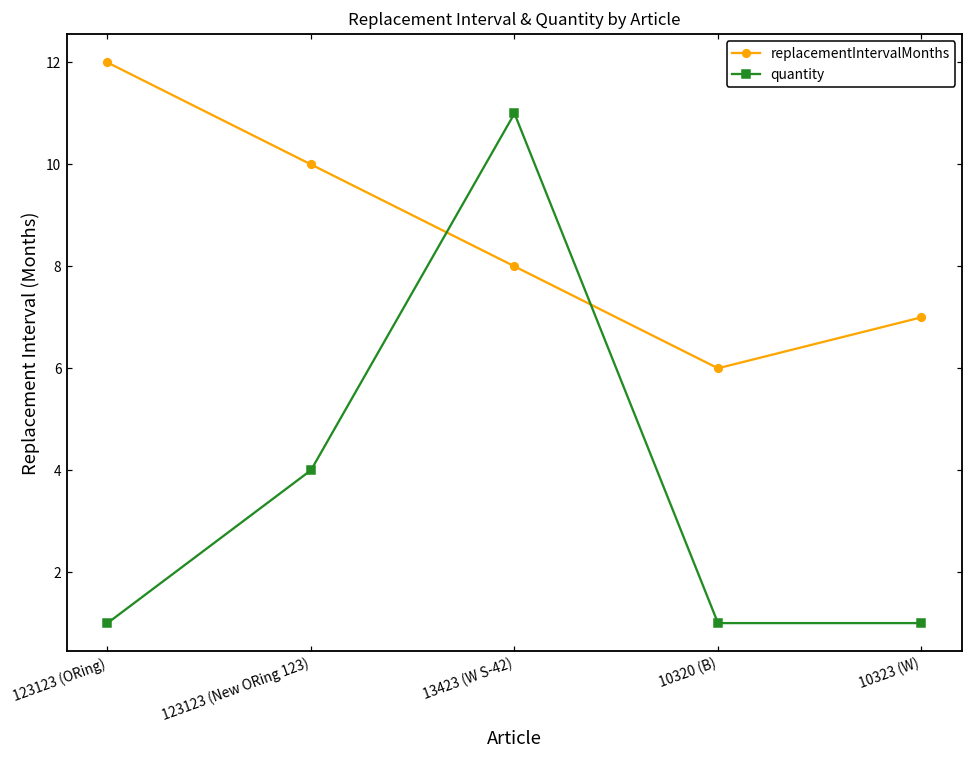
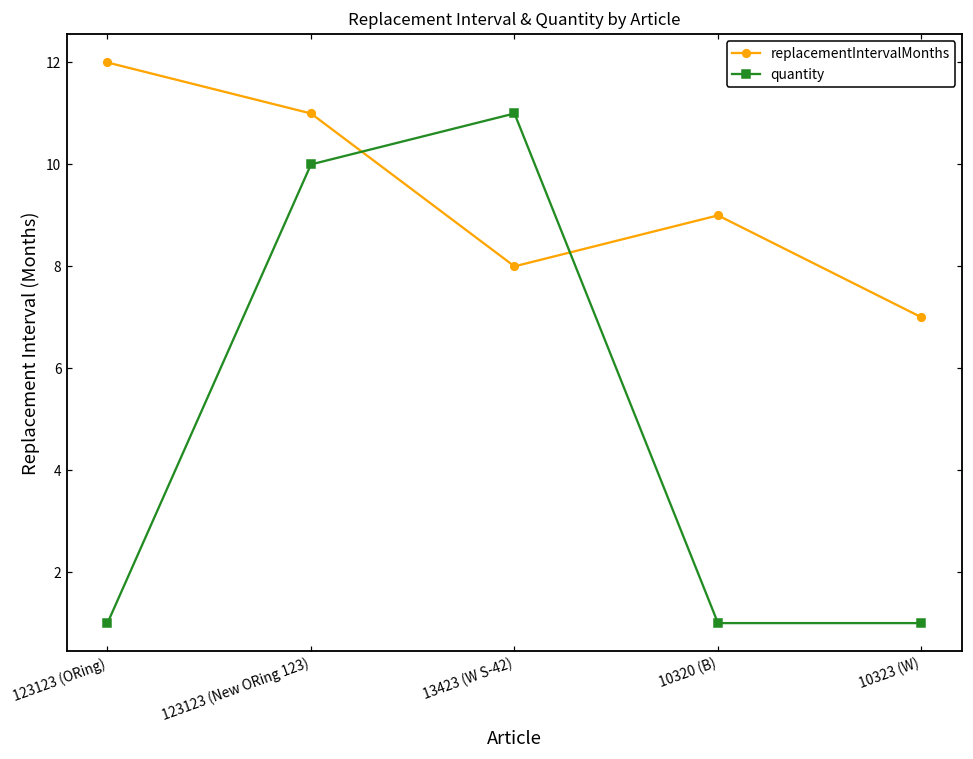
  {
    "replacementIntervalMonths": {
      "123123 (ORing)": 12,
-     "123123 (New ORing 123)": 10,
+     "123123 (New ORing 123)": 11,
      "13423 (W S-42)": 8,
-     "10320 (B)": 6,
+     "10320 (B)": 9,
      "10323 (W)": 7
    },
    "quantity": {
      "123123 (ORing)": 1,
-     "123123 (New ORing 123)": 4,
+     "123123 (New ORing 123)": 10,
      "13423 (W S-42)": 11,
      "10320 (B)": 1,
      "10323 (W)": 1
    }
  }
